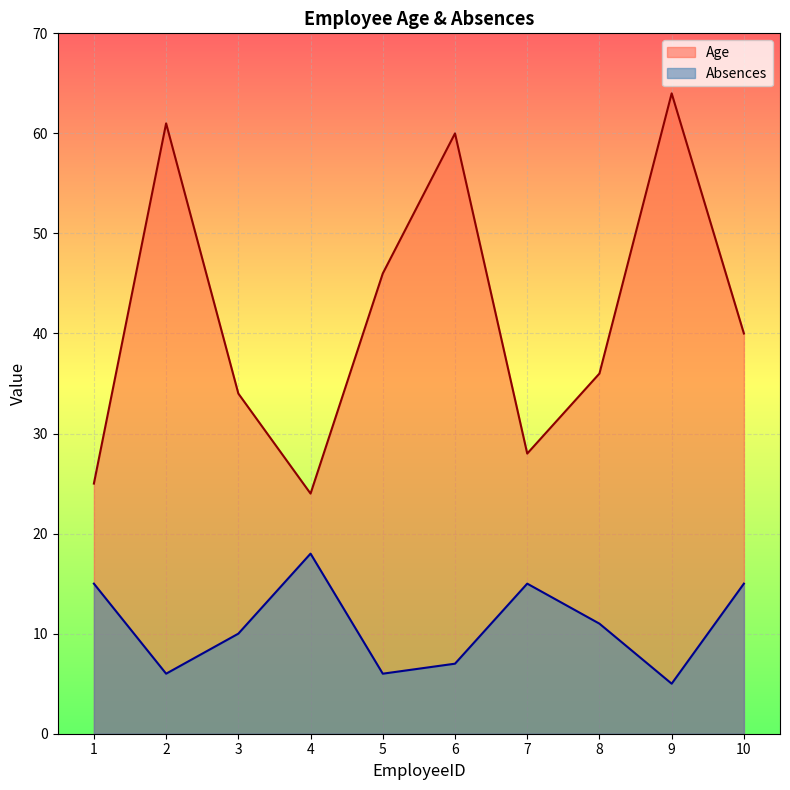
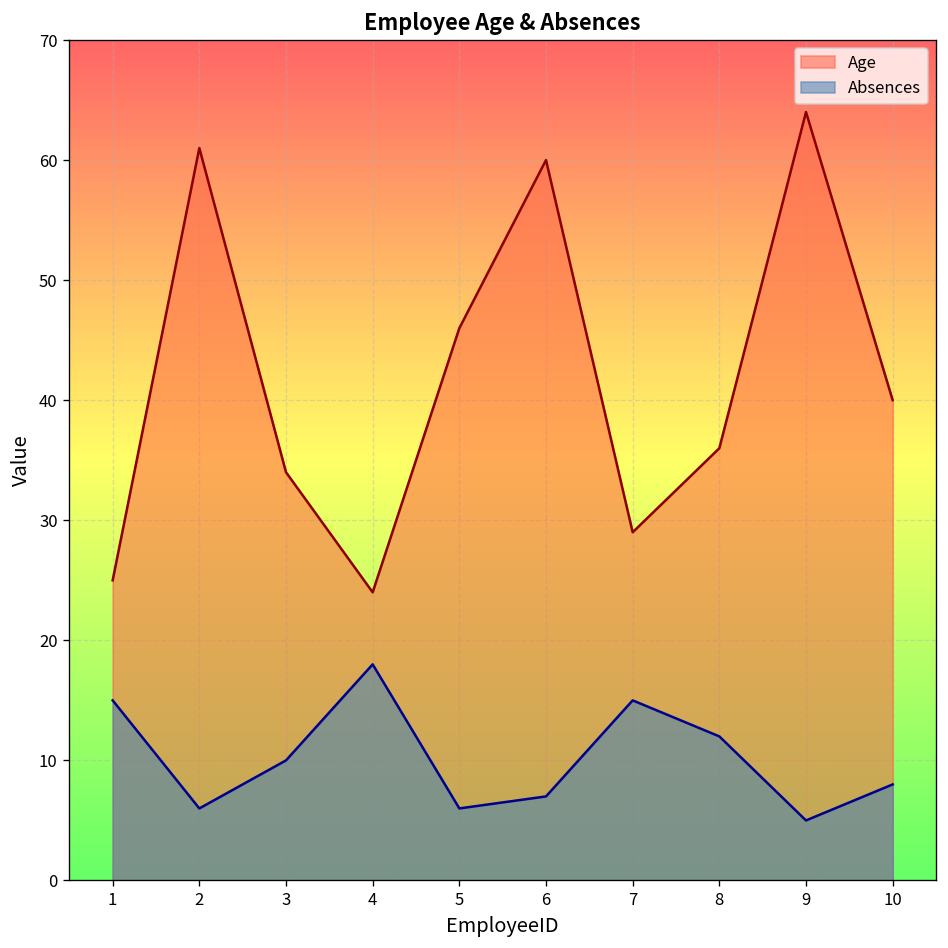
  {
    "Age": {
      "1": 25,
      "2": 61,
      "3": 34,
      "4": 24,
      "5": 46,
      "6": 60,
-     "7": 28,
+     "7": 29,
      "8": 36,
      "9": 64,
      "10": 40
    },
    "Absences": {
      "1": 15,
      "2": 6,
      "3": 10,
      "4": 18,
      "5": 6,
      "6": 7,
      "7": 15,
-     "8": 11,
+     "8": 12,
      "9": 5,
-     "10": 15
+     "10": 8
    }
  }
